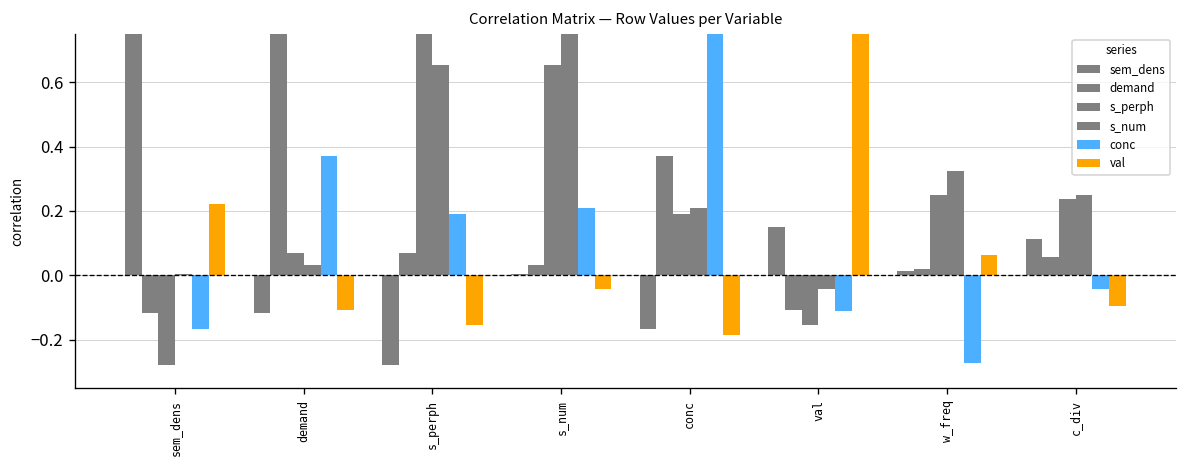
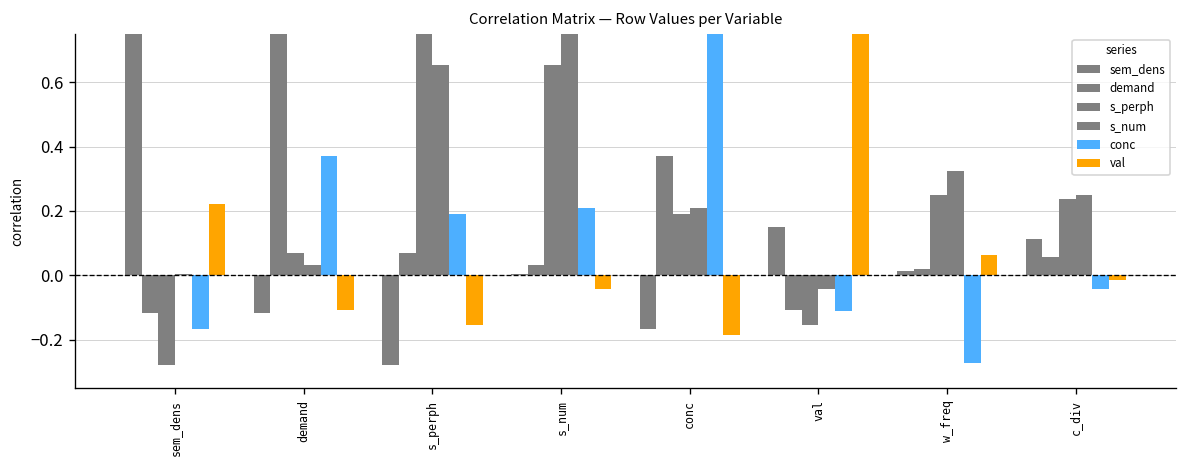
  {
    "conc": {
      "sem_dens": -0.17,
      "demand": 0.37,
      "s_perph": 0.19,
      "s_num": 0.21,
      "val": -0.11,
      "w_freq": -0.27,
      "c_div": -0.04
    },
    "val": {
      "sem_dens": 0.22,
      "demand": -0.11,
      "s_perph": -0.15,
      "s_num": -0.04,
      "conc": -0.19,
      "w_freq": 0.06,
-     "c_div": -0.10
+     "c_div": -0.02
    }
  }
